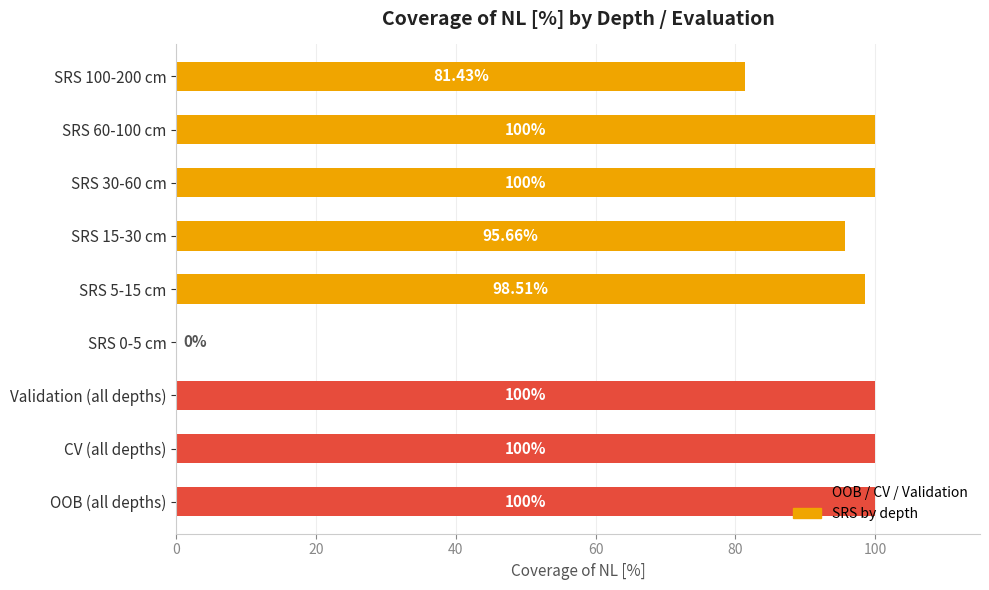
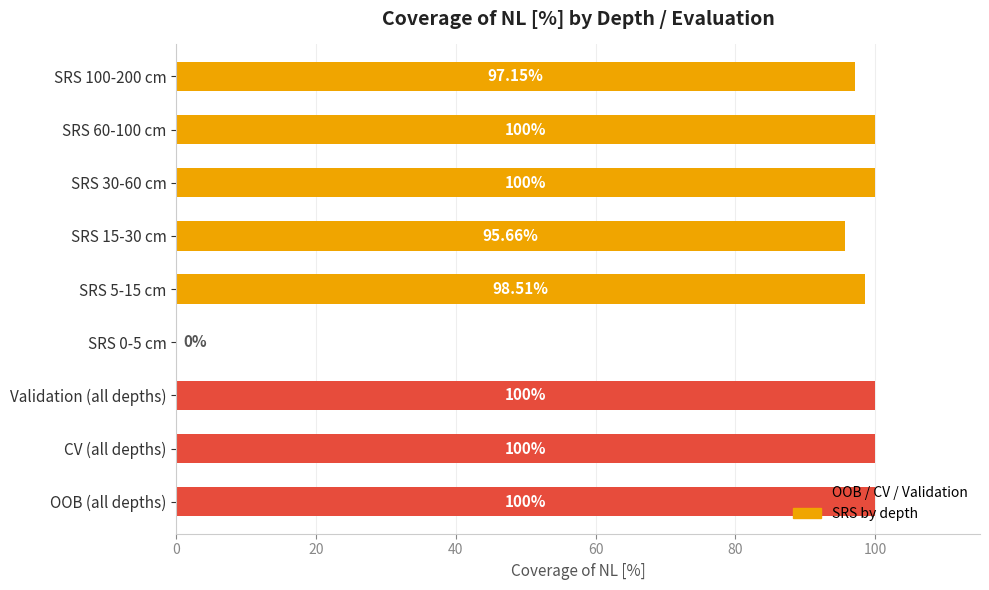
  {
-   "SRS 100-200 cm": "81.43%",
+   "SRS 100-200 cm": "97.15%",
    "SRS 60-100 cm": "100%",
    "SRS 30-60 cm": "100%",
    "SRS 15-30 cm": "95.66%",
    "SRS 5-15 cm": "98.51%",
    "SRS 0-5 cm": "0%",
    "Validation (all depths)": "100%",
    "CV (all depths)": "100%",
    "OOB (all depths)": "100%"
  }
